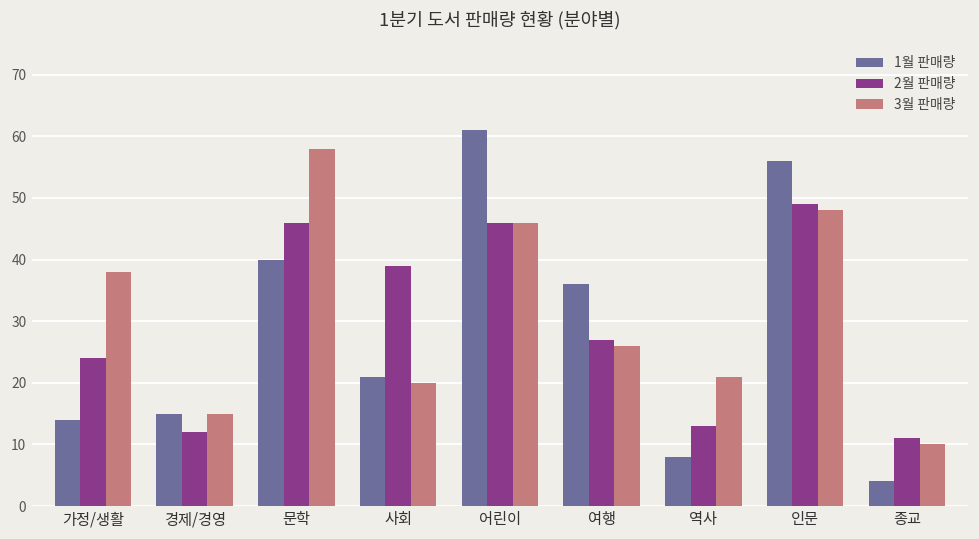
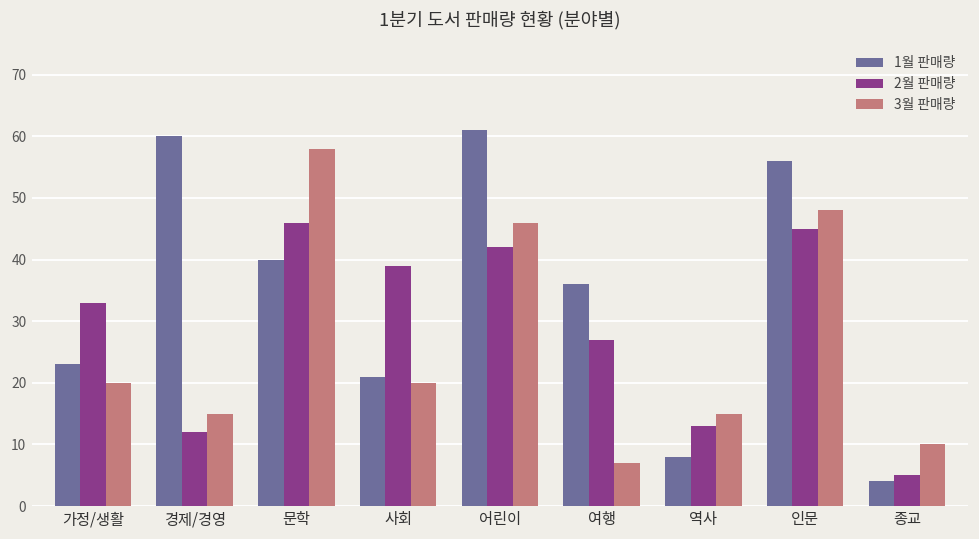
  {
    "1월 판매량": {
-     "가정/생활": 14,
-     "경제/경영": 15,
+     "가정/생활": 23,
+     "경제/경영": 60,
      "문학": 40,
      "사회": 21,
      "어린이": 61,
      "여행": 36,
      "역사": 8,
      "인문": 56,
      "종교": 4
    },
    "2월 판매량": {
-     "가정/생활": 24,
+     "가정/생활": 33,
      "경제/경영": 12,
      "문학": 46,
      "사회": 39,
-     "어린이": 46,
+     "어린이": 42,
      "여행": 27,
      "역사": 13,
-     "인문": 49,
-     "종교": 11
+     "인문": 45,
+     "종교": 5
    },
    "3월 판매량": {
-     "가정/생활": 38,
+     "가정/생활": 20,
      "경제/경영": 15,
      "문학": 58,
      "사회": 20,
      "어린이": 46,
-     "여행": 26,
-     "역사": 21,
+     "여행": 7,
+     "역사": 15,
      "인문": 48,
      "종교": 10
    }
  }
